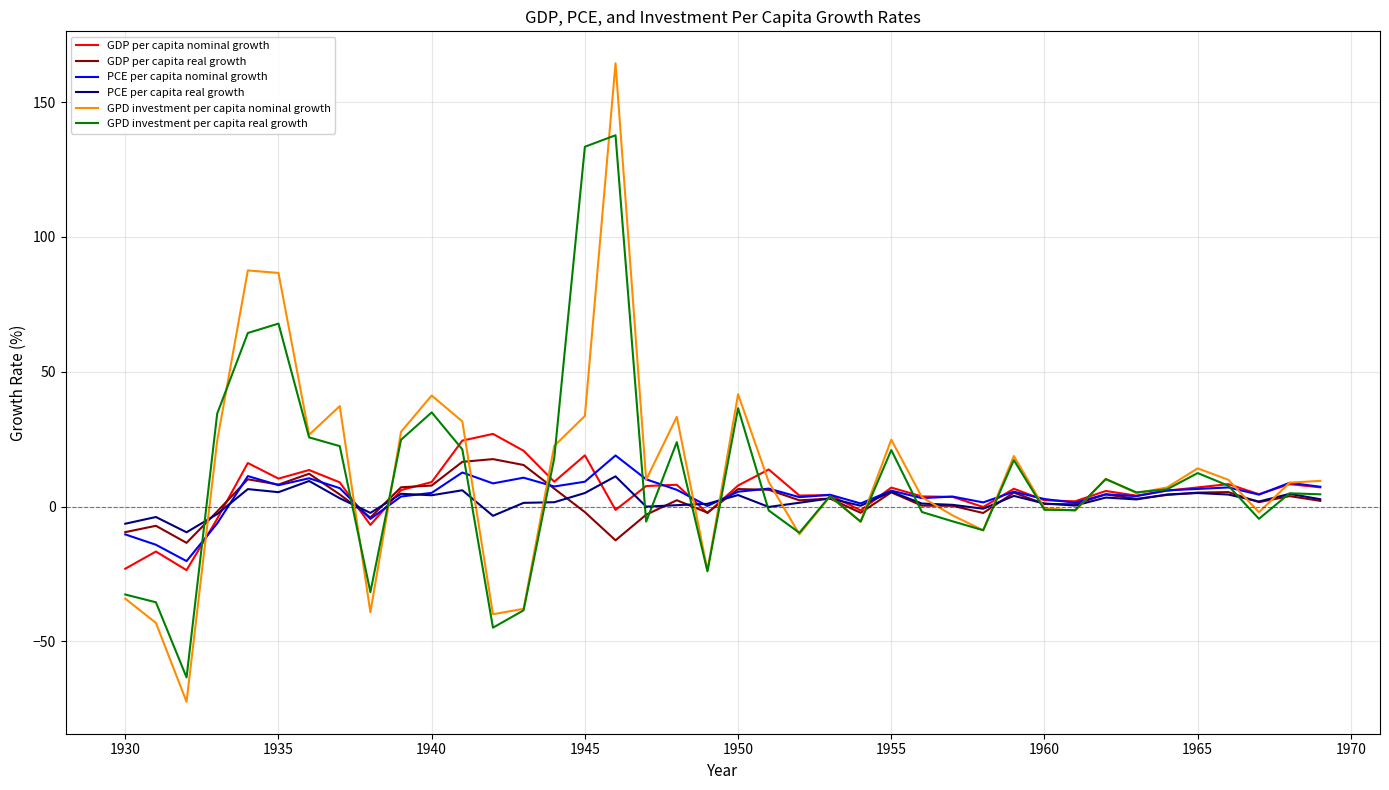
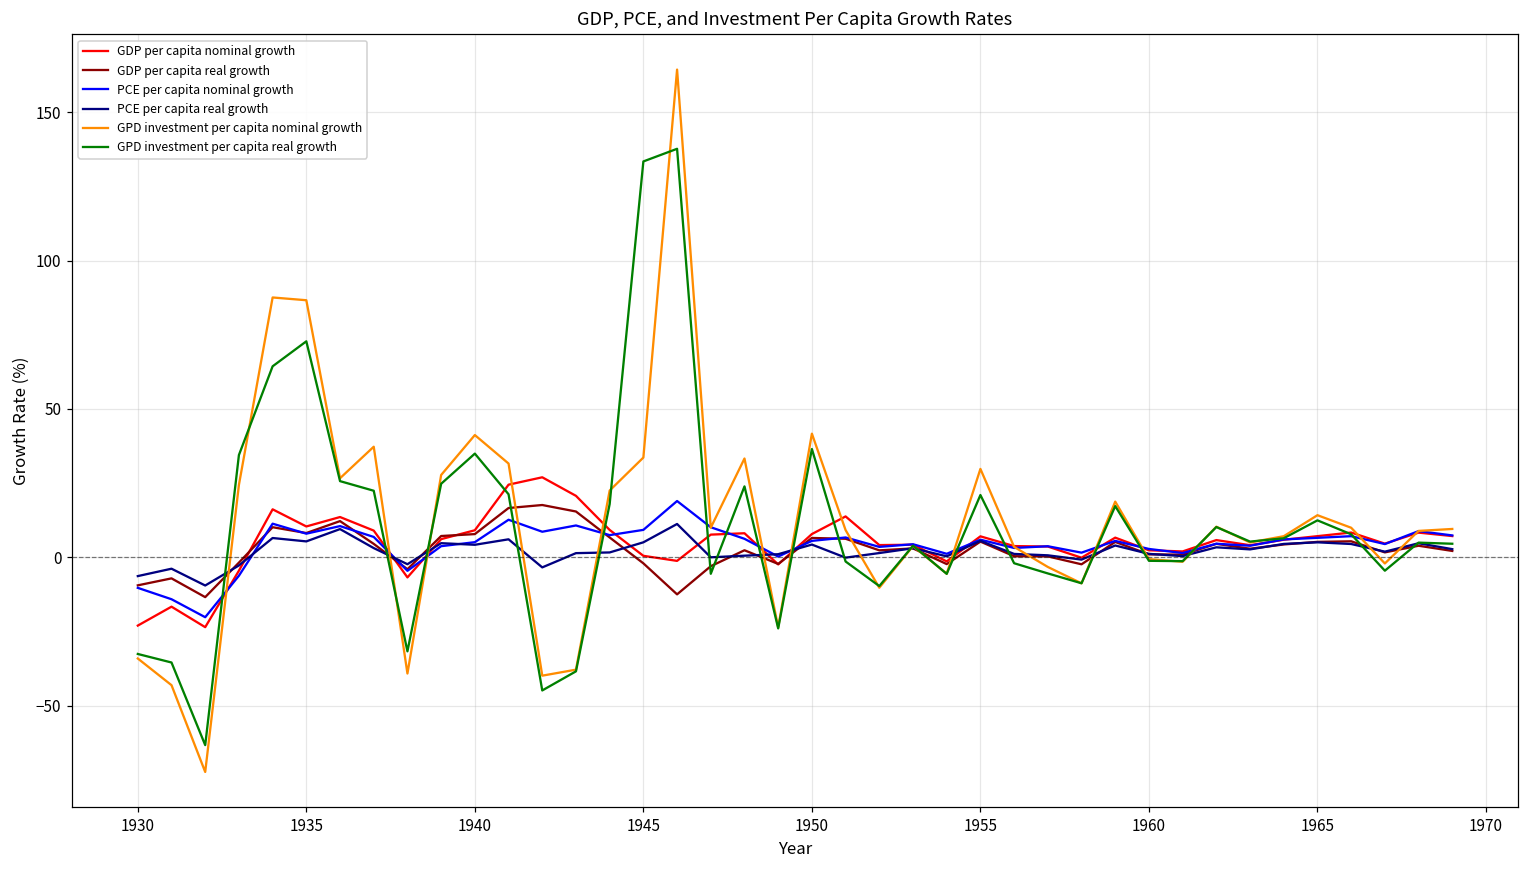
  {
    "GDP per capita nominal growth": {
      "1930": -23,
      "1935": 10,
      "1940": 9,
-     "1945": 19,
+     "1945": 0,
      "1950": 8,
      "1955": 7
    },
    "GDP per capita real growth": {
      "1940": 8,
      "1945": -2,
      "1950": 6
    },
    "PCE per capita nominal growth": {
      "1945": 9,
      "1950": 6
    },
    "PCE per capita real growth": {
      "1930": -6,
      "1935": 5,
      "1945": 5,
      "1950": 4
    },
    "GPD investment per capita nominal growth": {
      "1930": -34,
      "1935": 87,
      "1940": 41,
      "1945": 34,
      "1950": 42,
-     "1955": 25,
+     "1955": 30,
      "1965": 14
    },
    "GPD investment per capita real growth": {
      "1930": -33,
-     "1935": 68,
+     "1935": 73,
      "1940": 35,
      "1945": 133,
      "1950": 36,
      "1955": 21,
      "1965": 12
    }
  }
